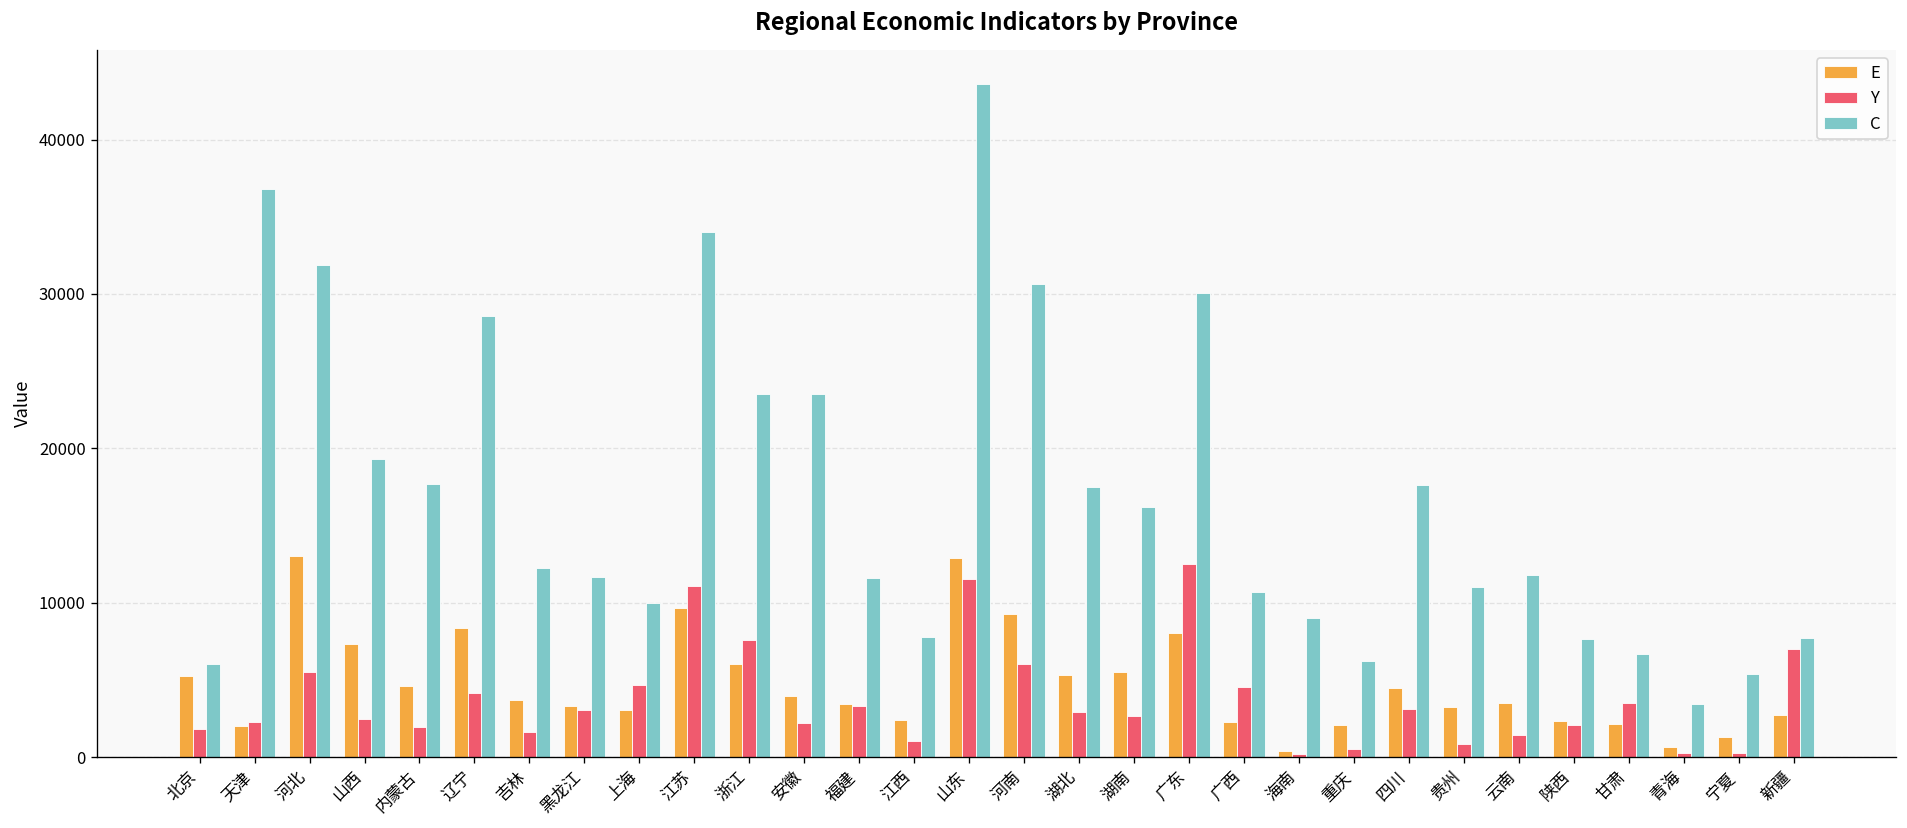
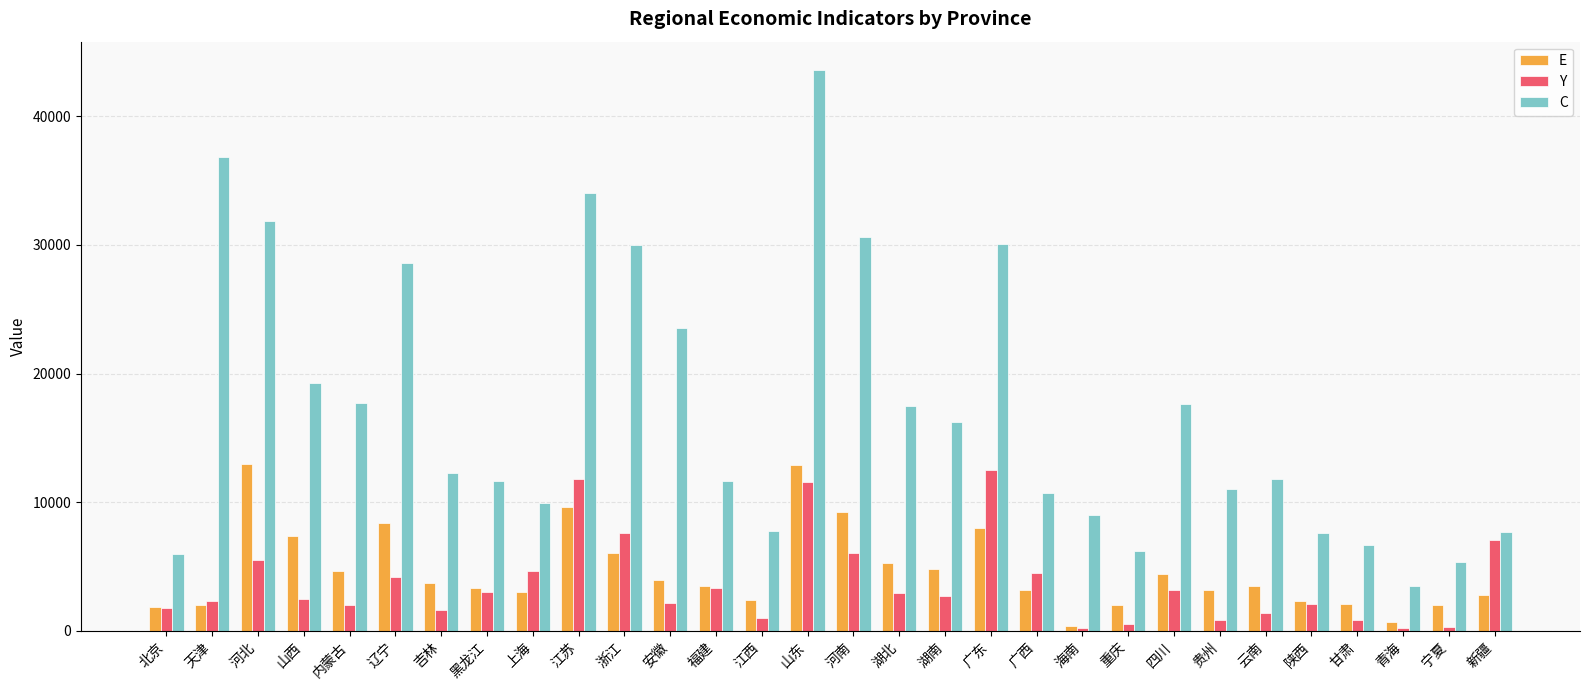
  {
    "E": {
-     "北京": 5200,
+     "北京": 1900,
      "天津": 2000,
      "河北": 13000,
      "山西": 7400,
      "内蒙古": 4600,
      "辽宁": 8400,
      "吉林": 3700,
      "黑龙江": 3300,
      "上海": 3000,
      "江苏": 9700,
      "浙江": 6000,
      "安徽": 4000,
      "福建": 3500,
      "江西": 2400,
      "山东": 12900,
      "河南": 9200,
      "湖北": 5300,
-     "湖南": 5500,
+     "湖南": 4800,
      "广东": 8000,
-     "广西": 2300,
+     "广西": 3200,
      "海南": 400,
      "重庆": 2000,
      "四川": 4500,
      "贵州": 3200,
      "云南": 3500,
      "陕西": 2300,
      "甘肃": 2100,
      "青海": 700,
-     "宁夏": 1300,
+     "宁夏": 2000,
      "新疆": 2800
    },
    "Y": {
      "北京": 1800,
      "天津": 2300,
      "河北": 5500,
      "山西": 2500,
      "内蒙古": 2000,
      "辽宁": 4200,
      "吉林": 1700,
      "黑龙江": 3000,
      "上海": 4700,
-     "江苏": 11100,
+     "江苏": 11800,
      "浙江": 7600,
      "安徽": 2200,
      "福建": 3300,
      "江西": 1000,
      "山东": 11600,
      "河南": 6000,
      "湖北": 2900,
      "湖南": 2700,
      "广东": 12500,
      "广西": 4500,
      "海南": 200,
      "重庆": 500,
      "四川": 3100,
      "贵州": 900,
      "云南": 1400,
      "陕西": 2100,
-     "甘肃": 3500,
+     "甘肃": 900,
      "青海": 300,
      "宁夏": 300,
      "新疆": 7000
    },
    "C": {
      "北京": 6000,
      "天津": 36800,
      "河北": 31900,
      "山西": 19300,
      "内蒙古": 17700,
      "辽宁": 28600,
      "吉林": 12300,
      "黑龙江": 11700,
      "上海": 10000,
      "江苏": 34000,
-     "浙江": 23500,
+     "浙江": 30000,
      "安徽": 23600,
      "福建": 11600,
      "江西": 7800,
      "山东": 43600,
      "河南": 30600,
      "湖北": 17500,
      "湖南": 16200,
      "广东": 30000,
      "广西": 10700,
      "海南": 9000,
      "重庆": 6200,
      "四川": 17600,
      "贵州": 11000,
      "云南": 11800,
      "陕西": 7600,
      "甘肃": 6700,
      "青海": 3500,
      "宁夏": 5400,
      "新疆": 7700
    }
  }
